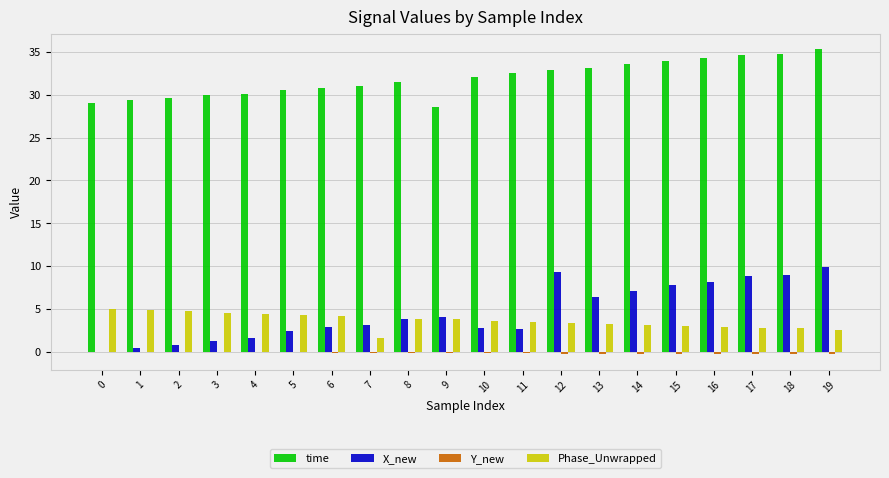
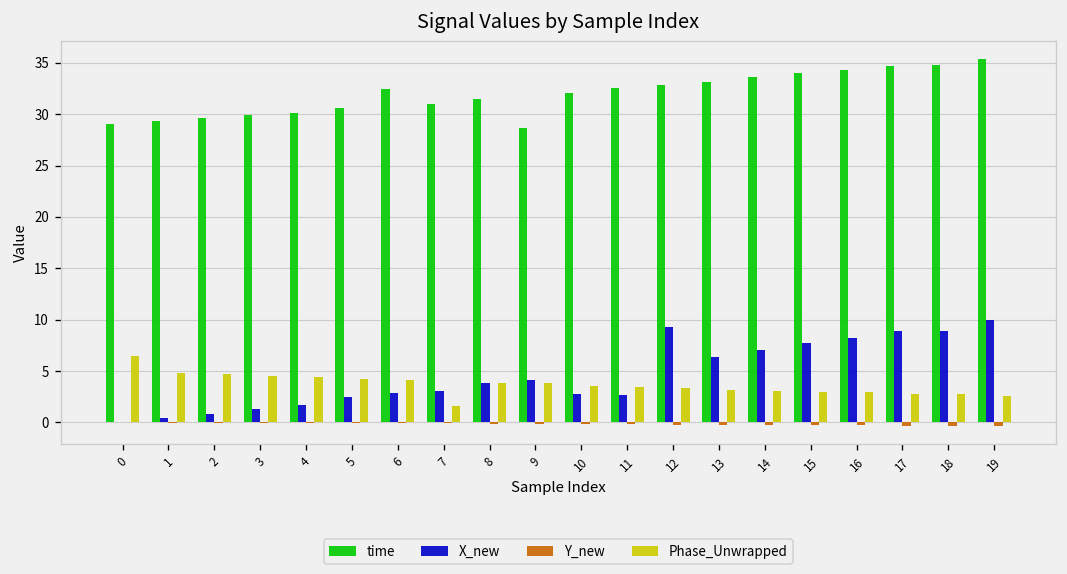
  {
    "time": {
      "0": 29,
      "1": 29,
      "2": 30,
      "3": 30,
      "4": 30,
      "5": 31,
-     "6": 31,
+     "6": 32,
      "7": 31,
      "8": 31,
      "9": 29,
      "10": 32,
      "11": 33,
      "12": 33,
      "13": 33,
      "14": 34,
      "15": 34,
      "16": 34,
      "17": 35,
      "18": 35,
      "19": 35
    },
    "X_new": {
      "0": 0,
      "1": 0,
      "2": 1,
      "3": 1,
      "4": 2,
      "5": 2,
      "6": 3,
      "7": 3,
      "8": 4,
      "9": 4,
      "10": 3,
      "11": 3,
      "12": 9,
      "13": 6,
      "14": 7,
      "15": 8,
      "16": 8,
      "17": 9,
      "18": 9,
      "19": 10
    },
    "Y_new": {
      "0": 0,
      "17": 0,
      "18": 0,
      "19": 0
    },
    "Phase_Unwrapped": {
-     "0": 5,
+     "0": 6,
      "1": 5,
      "2": 5,
      "3": 4,
      "4": 4,
      "5": 4,
      "6": 4,
      "7": 2,
      "8": 4,
      "9": 4,
      "10": 4,
      "11": 3,
      "12": 3,
      "13": 3,
      "14": 3,
      "15": 3,
      "16": 3,
      "17": 3,
      "18": 3,
      "19": 3
    }
  }
